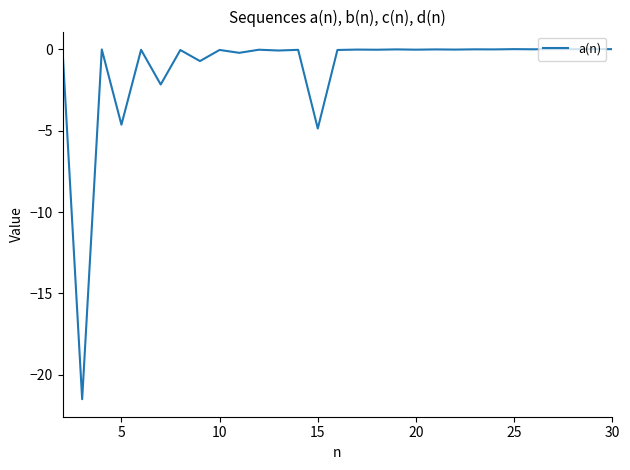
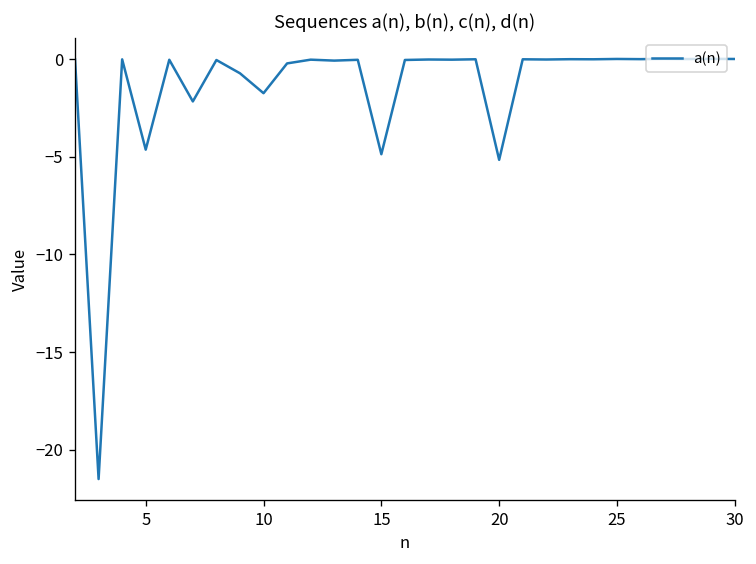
  {
    "5": -4.6,
-   "10": 0.0,
+   "10": -1.7,
    "15": -4.9,
-   "20": 0.0,
+   "20": -5.2,
    "25": 0.0,
    "30": 0.0
  }
